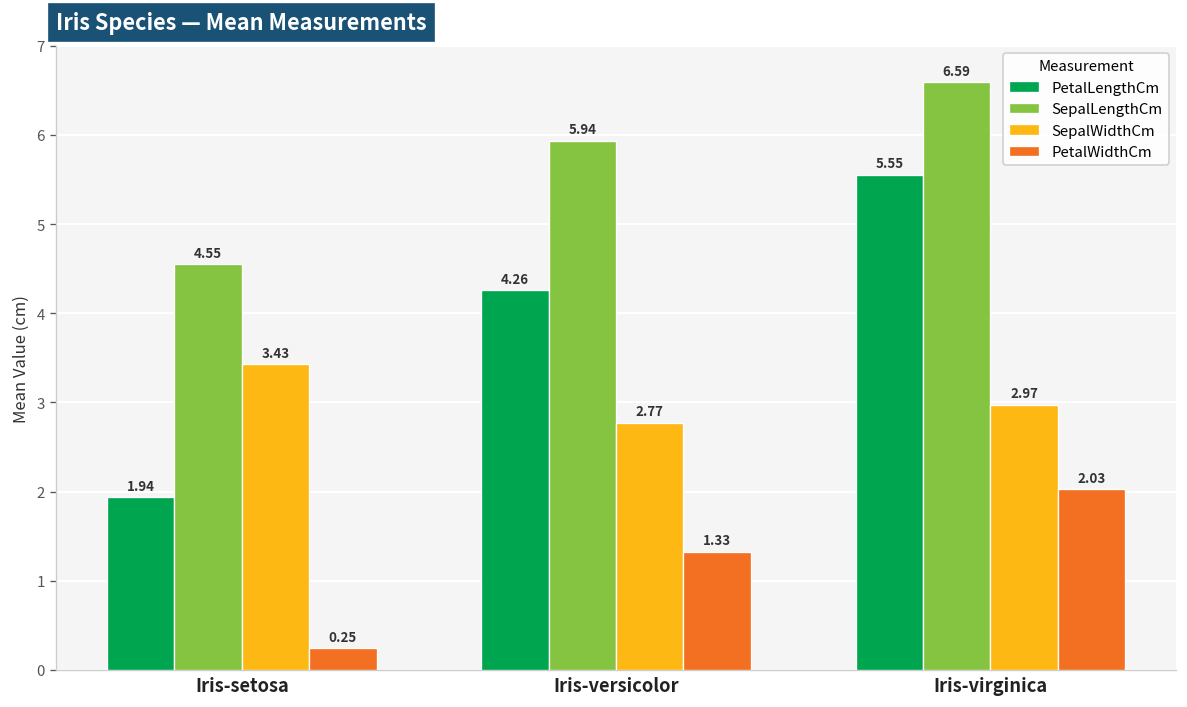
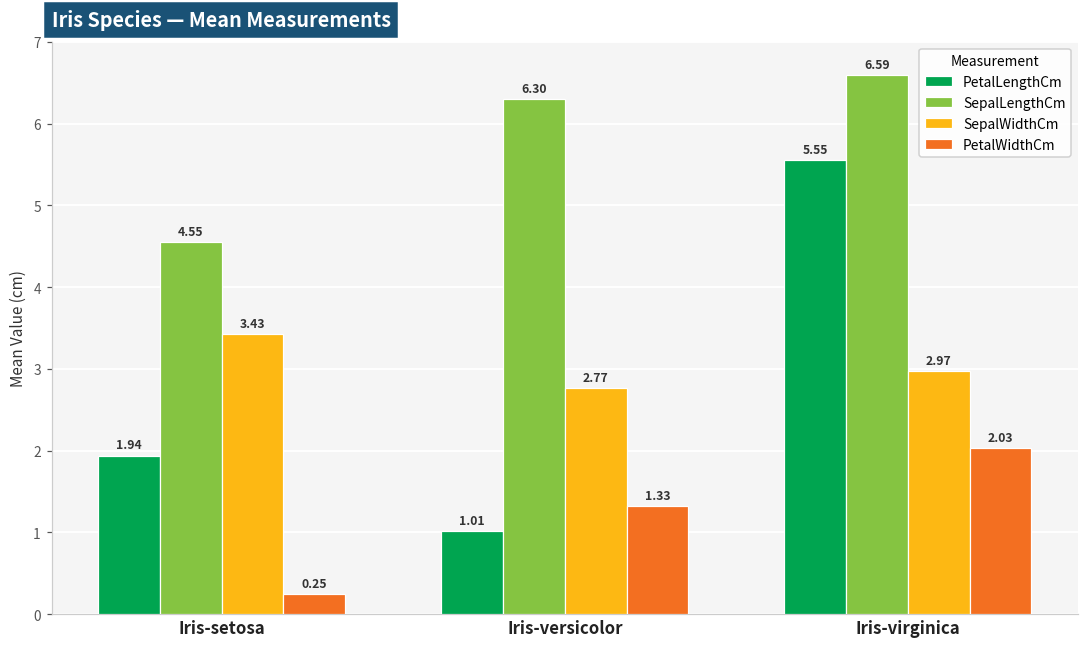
  {
    "PetalLengthCm": {
      "Iris-setosa": 1.94,
-     "Iris-versicolor": 4.26,
+     "Iris-versicolor": 1.01,
      "Iris-virginica": 5.55
    },
    "SepalLengthCm": {
      "Iris-setosa": 4.55,
-     "Iris-versicolor": 5.94,
+     "Iris-versicolor": 6.30,
      "Iris-virginica": 6.59
    },
    "SepalWidthCm": {
      "Iris-setosa": 3.43,
      "Iris-versicolor": 2.77,
      "Iris-virginica": 2.97
    },
    "PetalWidthCm": {
      "Iris-setosa": 0.25,
      "Iris-versicolor": 1.33,
      "Iris-virginica": 2.03
    }
  }
